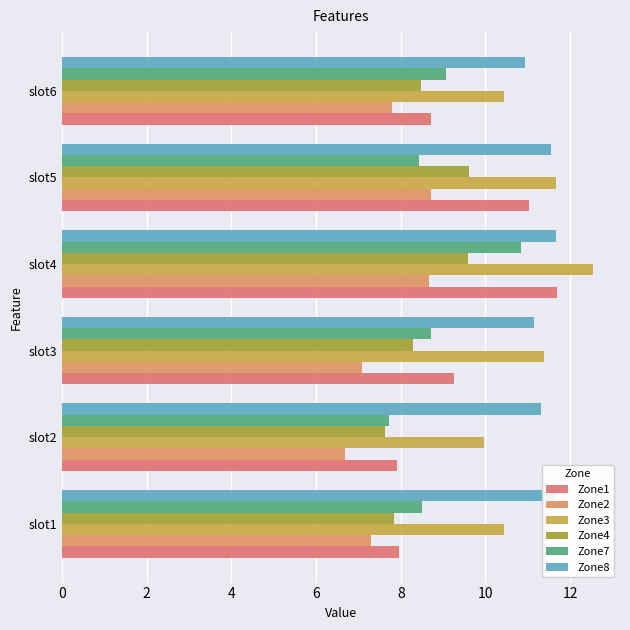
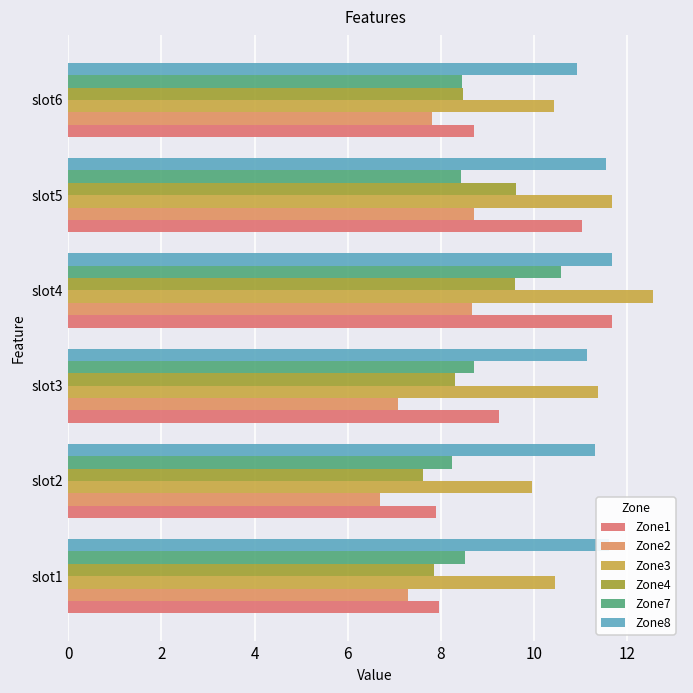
  {
    "Zone7": {
-     "slot6": 9.1,
+     "slot6": 8.5,
      "slot5": 8.4,
-     "slot4": 10.8,
+     "slot4": 10.6,
      "slot3": 8.7,
-     "slot2": 7.7,
+     "slot2": 8.3,
      "slot1": 8.5
    },
    "Zone8": {
      "slot6": 10.9,
      "slot5": 11.6,
      "slot4": 11.7,
      "slot3": 11.1,
      "slot2": 11.3
    }
  }
